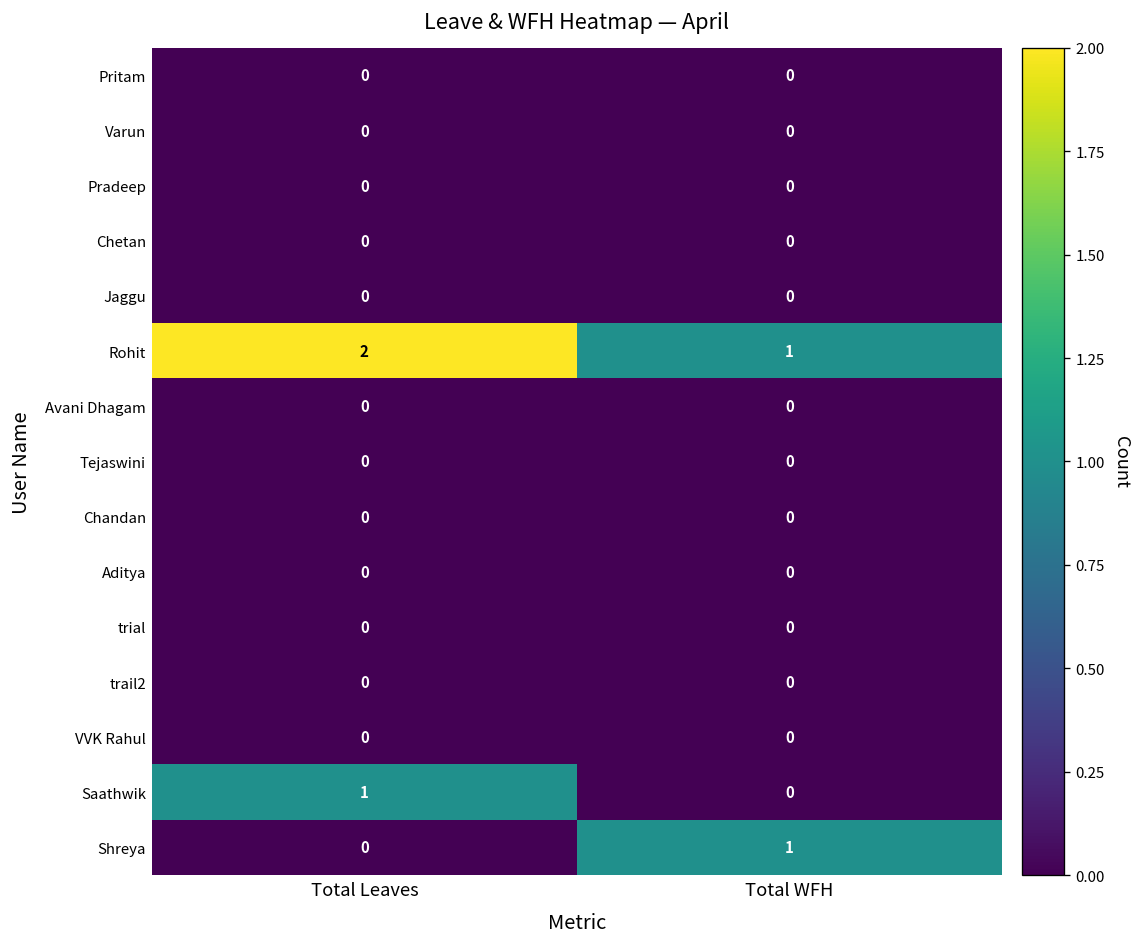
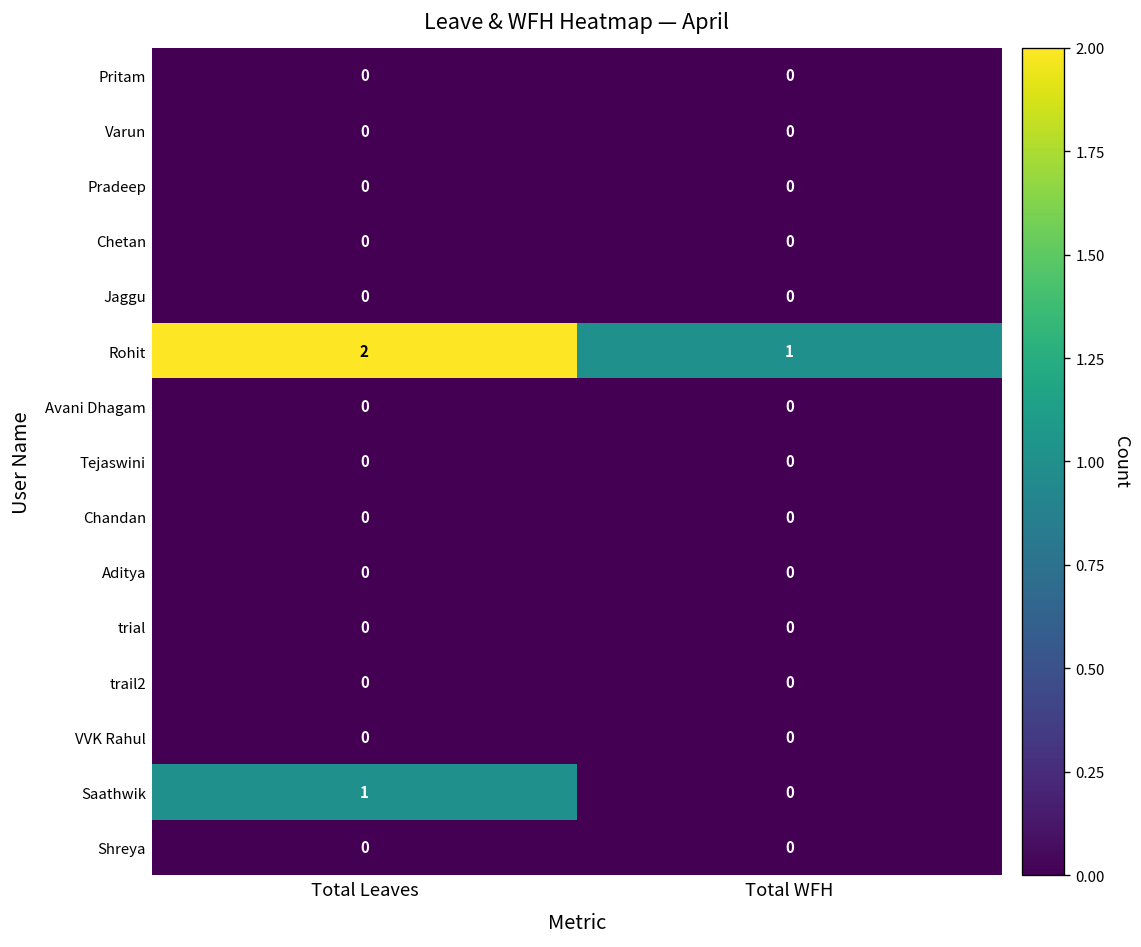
  {
    "Pritam": {
      "Total Leaves": 0,
      "Total WFH": 0
    },
    "Varun": {
      "Total Leaves": 0,
      "Total WFH": 0
    },
    "Pradeep": {
      "Total Leaves": 0,
      "Total WFH": 0
    },
    "Chetan": {
      "Total Leaves": 0,
      "Total WFH": 0
    },
    "Jaggu": {
      "Total Leaves": 0,
      "Total WFH": 0
    },
    "Rohit": {
      "Total Leaves": 2,
      "Total WFH": 1
    },
    "Avani Dhagam": {
      "Total Leaves": 0,
      "Total WFH": 0
    },
    "Tejaswini": {
      "Total Leaves": 0,
      "Total WFH": 0
    },
    "Chandan": {
      "Total Leaves": 0,
      "Total WFH": 0
    },
    "Aditya": {
      "Total Leaves": 0,
      "Total WFH": 0
    },
    "trial": {
      "Total Leaves": 0,
      "Total WFH": 0
    },
    "trail2": {
      "Total Leaves": 0,
      "Total WFH": 0
    },
    "VVK Rahul": {
      "Total Leaves": 0,
      "Total WFH": 0
    },
    "Saathwik": {
      "Total Leaves": 1,
      "Total WFH": 0
    },
    "Shreya": {
      "Total Leaves": 0,
-     "Total WFH": 1
+     "Total WFH": 0
    }
  }
